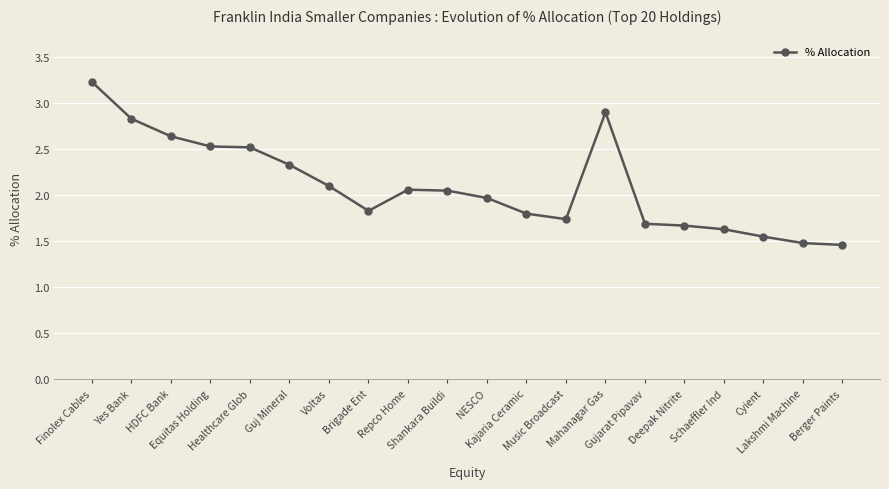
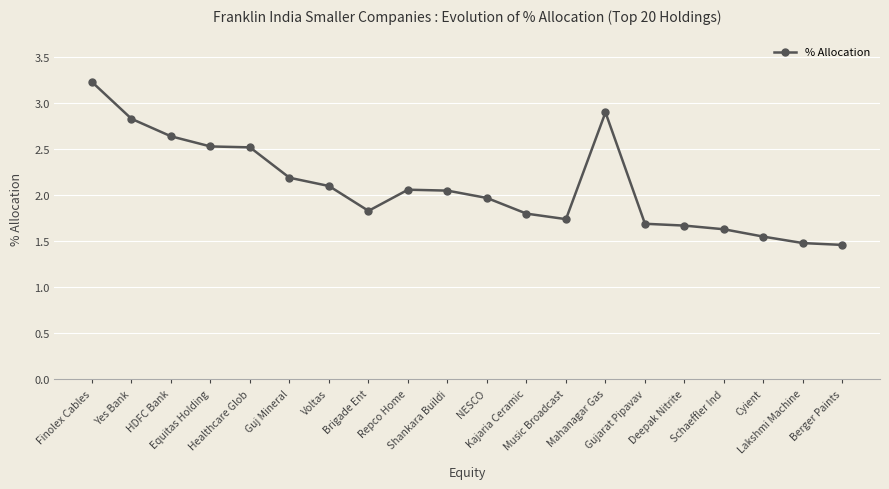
  {
    "Finolex Cables": 3.2,
    "Yes Bank": 2.8,
    "HDFC Bank": 2.6,
    "Equitas Holding": 2.5,
    "Healthcare Glob": 2.5,
-   "Guj Mineral": 2.3,
+   "Guj Mineral": 2.2,
    "Voltas": 2.1,
    "Brigade Ent": 1.8,
    "Repco Home": 2.1,
    "Shankara Buildi": 2.1,
    "NESCO": 2.0,
    "Kajaria Ceramic": 1.8,
    "Music Broadcast": 1.7,
    "Mahanagar Gas": 2.9,
    "Gujarat Pipavav": 1.7,
    "Deepak Nitrite": 1.7,
    "Schaeffler Ind": 1.6,
    "Cyient": 1.6,
    "Lakshmi Machine": 1.5,
    "Berger Paints": 1.5
  }
